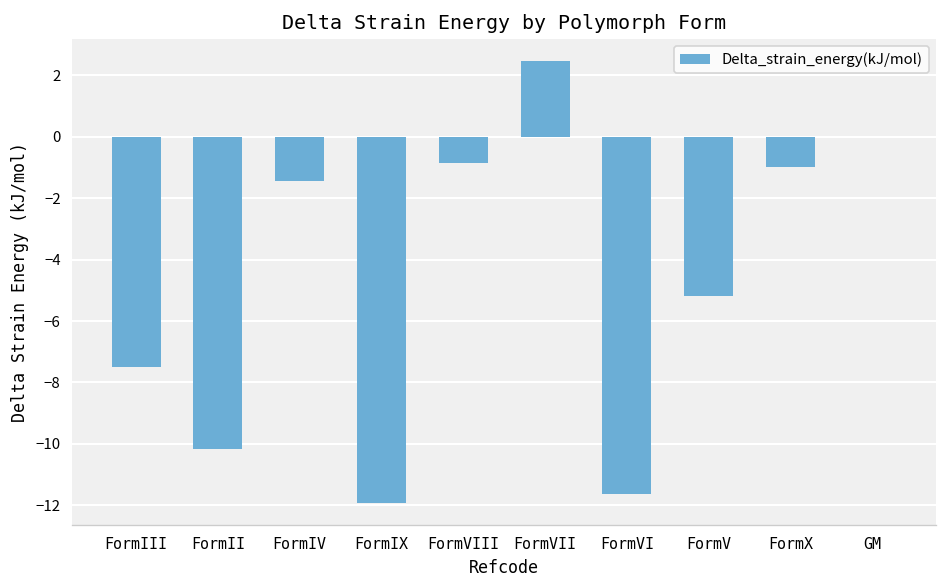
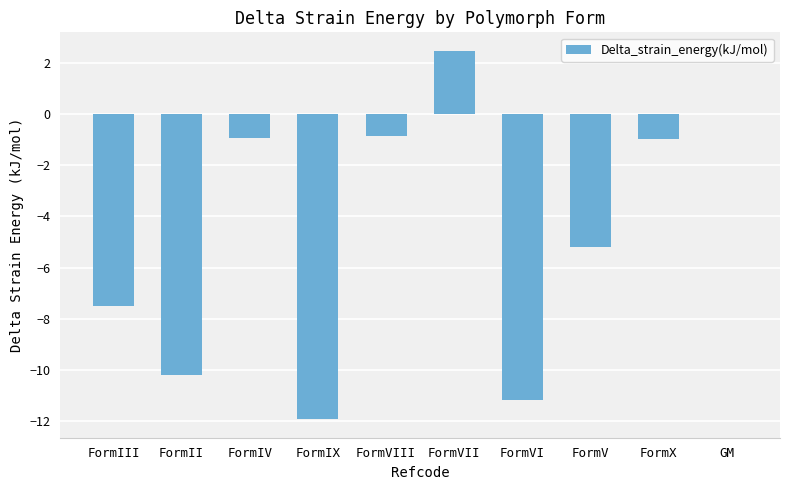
  {
    "FormIII": -7.5,
    "FormII": -10.2,
-   "FormIV": -1.4,
+   "FormIV": -0.9,
    "FormIX": -11.9,
    "FormVIII": -0.9,
    "FormVII": 2.5,
-   "FormVI": -11.6,
+   "FormVI": -11.2,
    "FormV": -5.2,
    "FormX": -1.0,
    "GM": 0.0
  }
